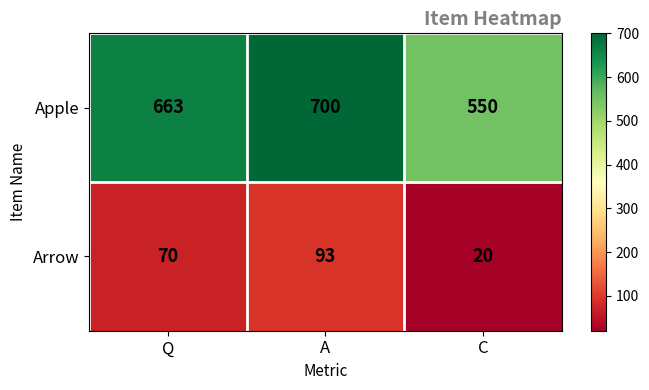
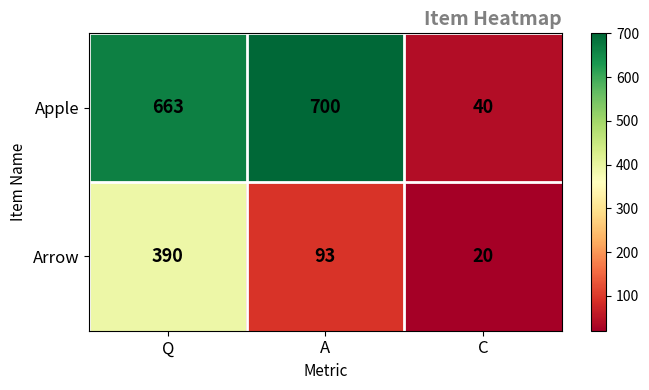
  {
    "Apple": {
      "Q": 663,
      "A": 700,
-     "C": 550
+     "C": 40
    },
    "Arrow": {
-     "Q": 70,
+     "Q": 390,
      "A": 93,
      "C": 20
    }
  }
